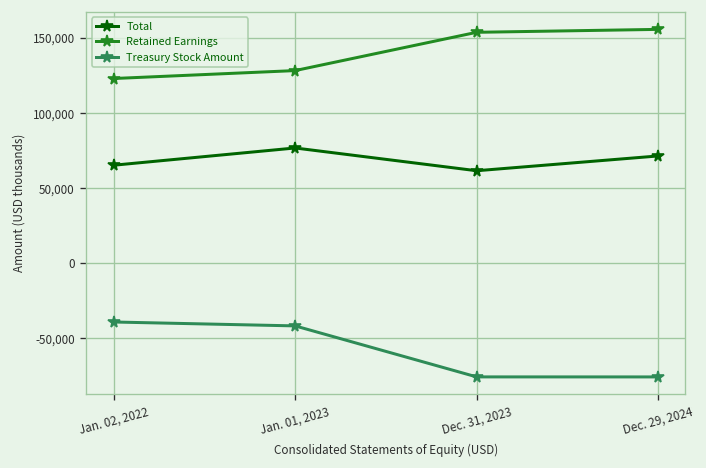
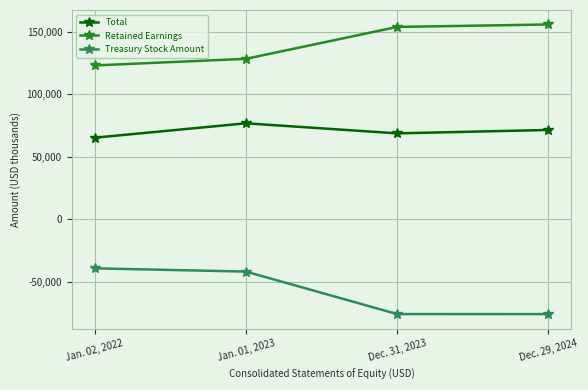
  {
    "Total": {
      "Jan. 02, 2022": "65,000",
      "Jan. 01, 2023": "77,000",
-     "Dec. 31, 2023": "62,000",
+     "Dec. 31, 2023": "69,000",
      "Dec. 29, 2024": "71,000"
    }
  }
